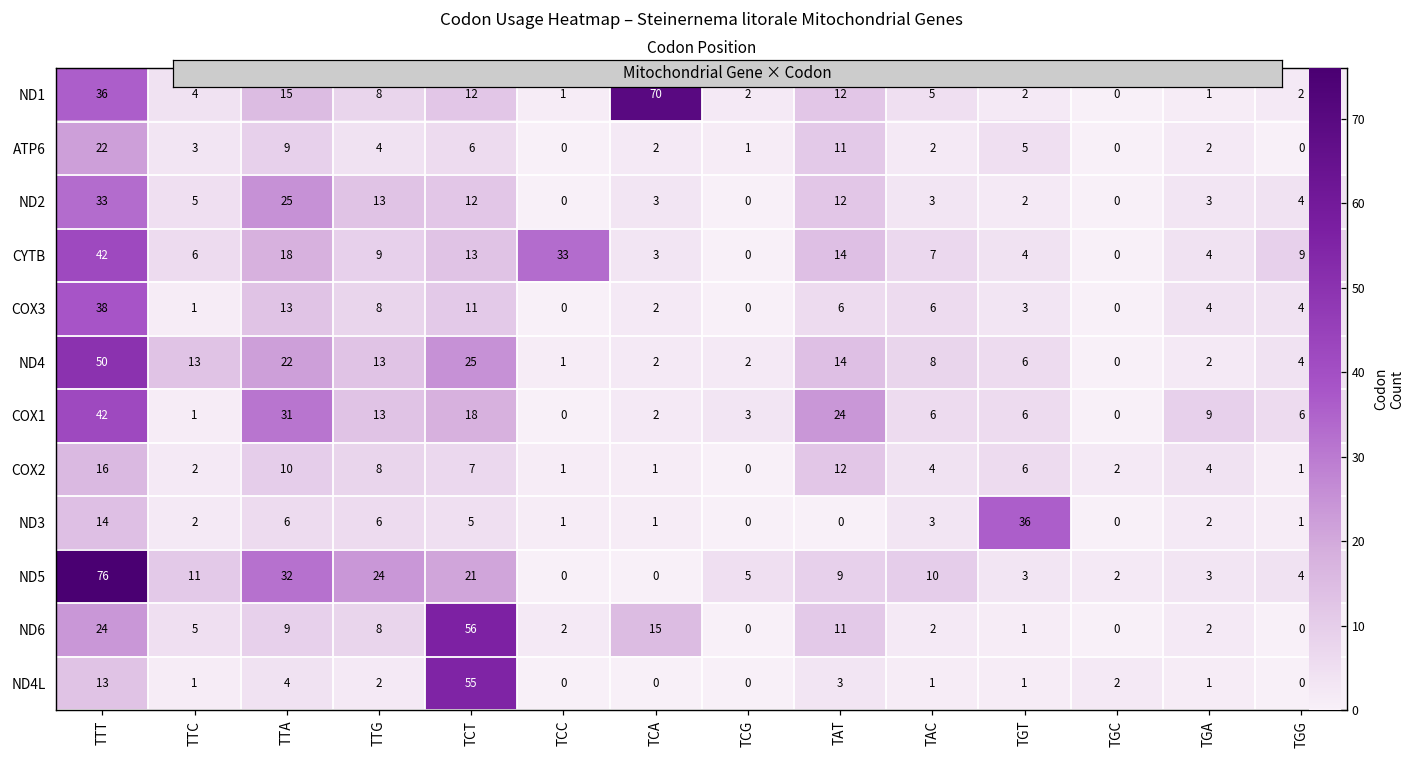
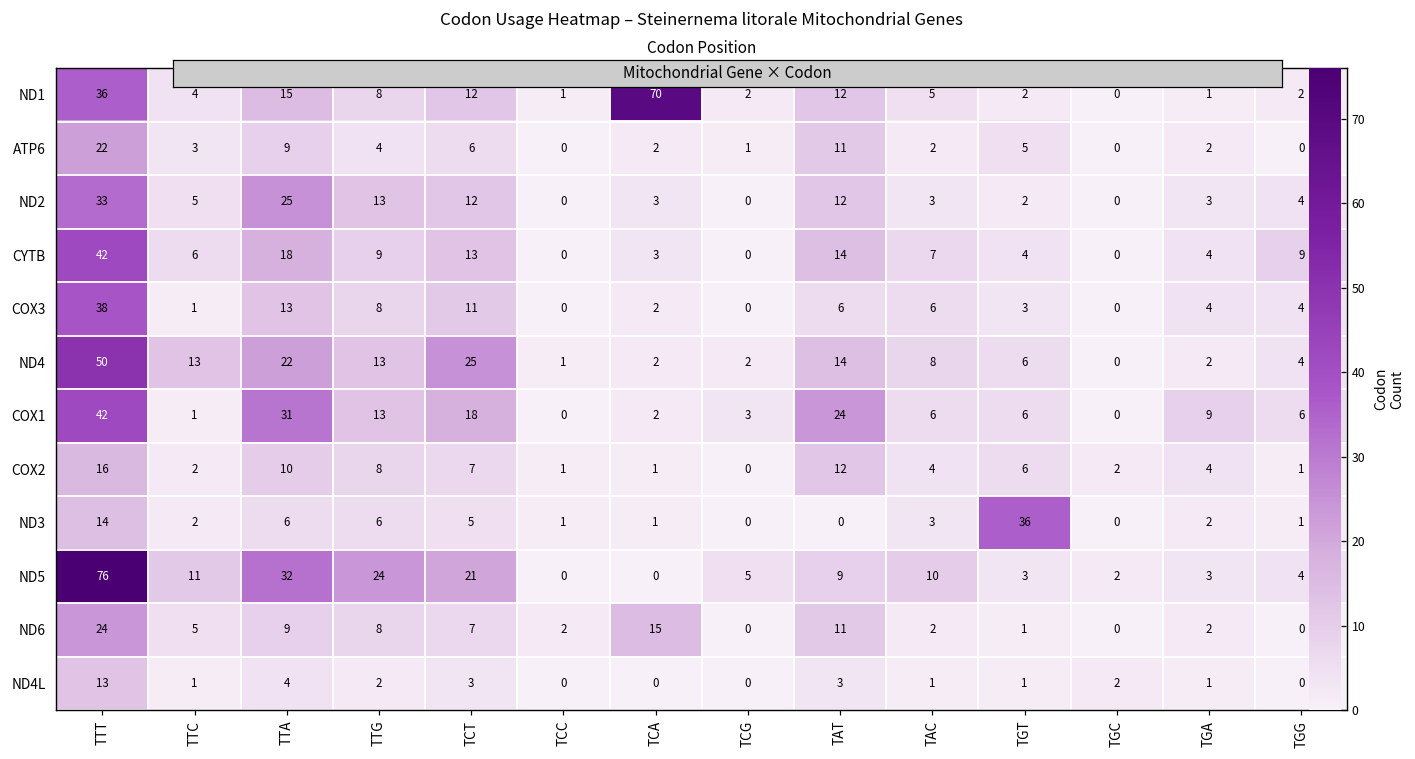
  {
    "ND1": {
      "TTT": 36,
      "TTC": 4,
      "TTA": 15,
      "TTG": 8,
      "TCT": 12,
      "TCC": 1,
      "TCA": 70,
      "TCG": 2,
      "TAT": 12,
      "TAC": 5,
      "TGT": 2,
      "TGC": 0,
      "TGA": 1,
      "TGG": 2
    },
    "ATP6": {
      "TTT": 22,
      "TTC": 3,
      "TTA": 9,
      "TTG": 4,
      "TCT": 6,
      "TCC": 0,
      "TCA": 2,
      "TCG": 1,
      "TAT": 11,
      "TAC": 2,
      "TGT": 5,
      "TGC": 0,
      "TGA": 2,
      "TGG": 0
    },
    "ND2": {
      "TTT": 33,
      "TTC": 5,
      "TTA": 25,
      "TTG": 13,
      "TCT": 12,
      "TCC": 0,
      "TCA": 3,
      "TCG": 0,
      "TAT": 12,
      "TAC": 3,
      "TGT": 2,
      "TGC": 0,
      "TGA": 3,
      "TGG": 4
    },
    "CYTB": {
      "TTT": 42,
      "TTC": 6,
      "TTA": 18,
      "TTG": 9,
      "TCT": 13,
-     "TCC": 33,
+     "TCC": 0,
      "TCA": 3,
      "TCG": 0,
      "TAT": 14,
      "TAC": 7,
      "TGT": 4,
      "TGC": 0,
      "TGA": 4,
      "TGG": 9
    },
    "COX3": {
      "TTT": 38,
      "TTC": 1,
      "TTA": 13,
      "TTG": 8,
      "TCT": 11,
      "TCC": 0,
      "TCA": 2,
      "TCG": 0,
      "TAT": 6,
      "TAC": 6,
      "TGT": 3,
      "TGC": 0,
      "TGA": 4,
      "TGG": 4
    },
    "ND4": {
      "TTT": 50,
      "TTC": 13,
      "TTA": 22,
      "TTG": 13,
      "TCT": 25,
      "TCC": 1,
      "TCA": 2,
      "TCG": 2,
      "TAT": 14,
      "TAC": 8,
      "TGT": 6,
      "TGC": 0,
      "TGA": 2,
      "TGG": 4
    },
    "COX1": {
      "TTT": 42,
      "TTC": 1,
      "TTA": 31,
      "TTG": 13,
      "TCT": 18,
      "TCC": 0,
      "TCA": 2,
      "TCG": 3,
      "TAT": 24,
      "TAC": 6,
      "TGT": 6,
      "TGC": 0,
      "TGA": 9,
      "TGG": 6
    },
    "COX2": {
      "TTT": 16,
      "TTC": 2,
      "TTA": 10,
      "TTG": 8,
      "TCT": 7,
      "TCC": 1,
      "TCA": 1,
      "TCG": 0,
      "TAT": 12,
      "TAC": 4,
      "TGT": 6,
      "TGC": 2,
      "TGA": 4,
      "TGG": 1
    },
    "ND3": {
      "TTT": 14,
      "TTC": 2,
      "TTA": 6,
      "TTG": 6,
      "TCT": 5,
      "TCC": 1,
      "TCA": 1,
      "TCG": 0,
      "TAT": 0,
      "TAC": 3,
      "TGT": 36,
      "TGC": 0,
      "TGA": 2,
      "TGG": 1
    },
    "ND5": {
      "TTT": 76,
      "TTC": 11,
      "TTA": 32,
      "TTG": 24,
      "TCT": 21,
      "TCC": 0,
      "TCA": 0,
      "TCG": 5,
      "TAT": 9,
      "TAC": 10,
      "TGT": 3,
      "TGC": 2,
      "TGA": 3,
      "TGG": 4
    },
    "ND6": {
      "TTT": 24,
      "TTC": 5,
      "TTA": 9,
      "TTG": 8,
-     "TCT": 56,
+     "TCT": 7,
      "TCC": 2,
      "TCA": 15,
      "TCG": 0,
      "TAT": 11,
      "TAC": 2,
      "TGT": 1,
      "TGC": 0,
      "TGA": 2,
      "TGG": 0
    },
    "ND4L": {
      "TTT": 13,
      "TTC": 1,
      "TTA": 4,
      "TTG": 2,
-     "TCT": 55,
+     "TCT": 3,
      "TCC": 0,
      "TCA": 0,
      "TCG": 0,
      "TAT": 3,
      "TAC": 1,
      "TGT": 1,
      "TGC": 2,
      "TGA": 1,
      "TGG": 0
    }
  }
